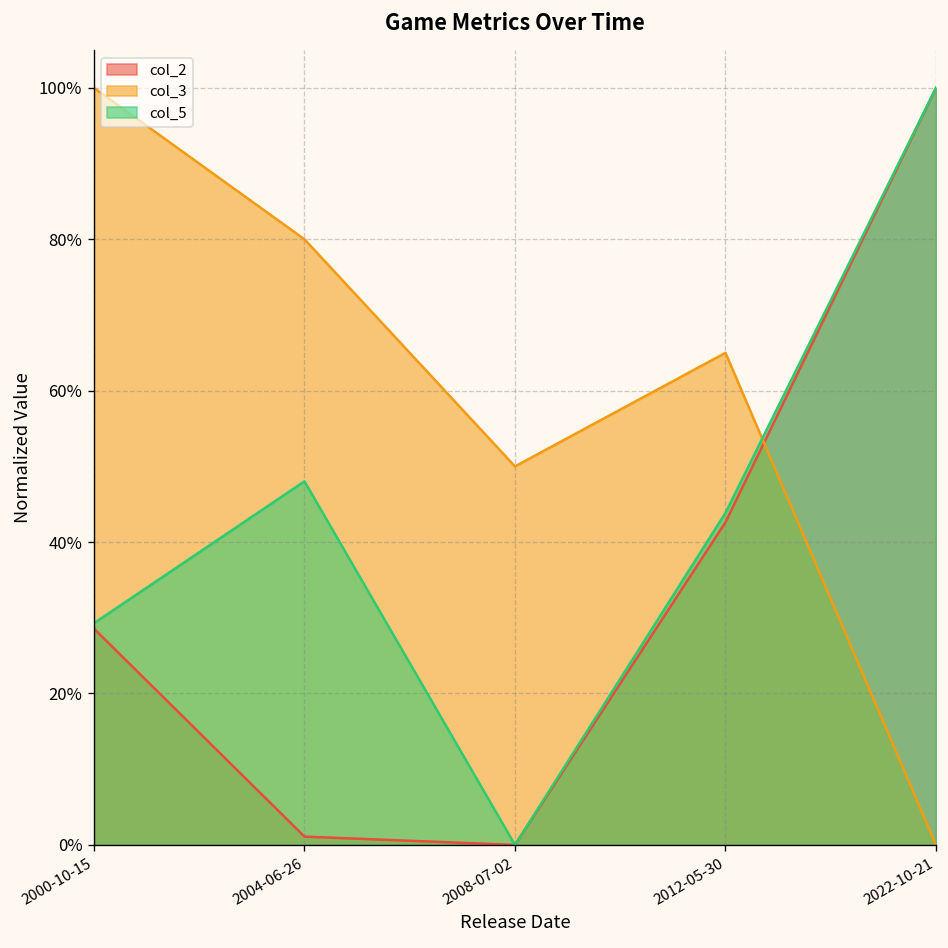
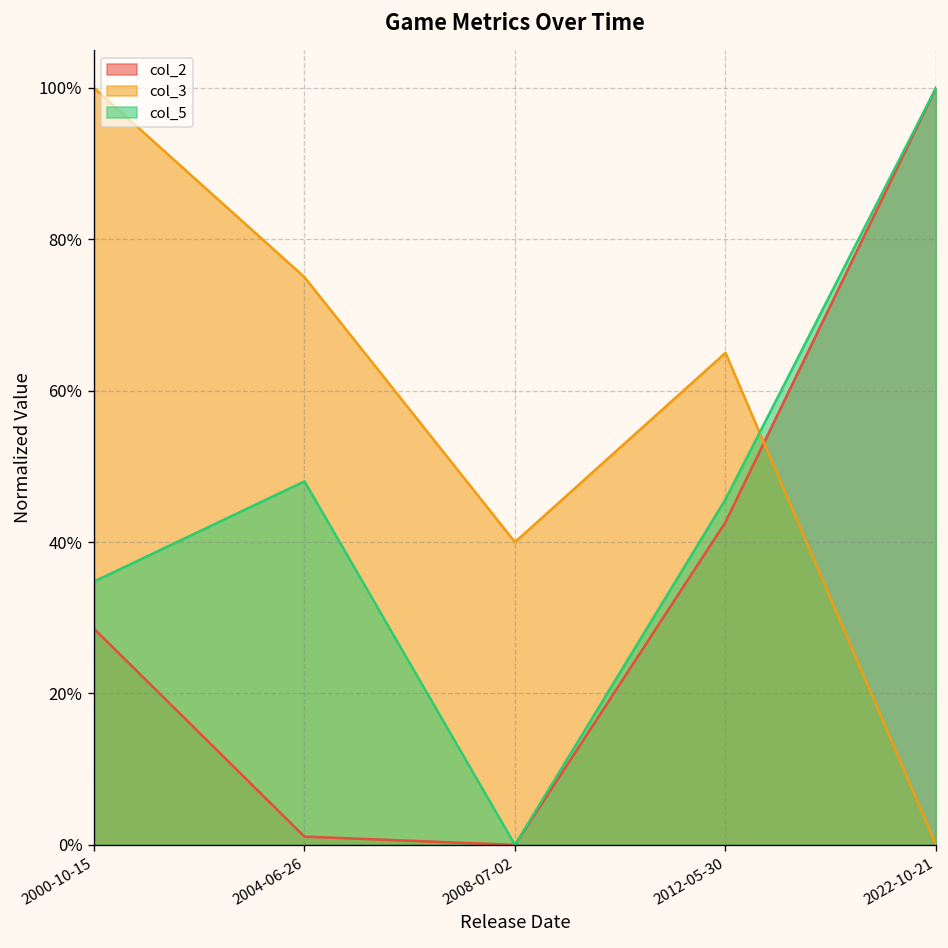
  {
    "col_2": {
      "2000-10-15": "29%",
      "2004-06-26": "1%",
      "2012-05-30": "43%"
    },
    "col_3": {
      "2000-10-15": "100%",
-     "2004-06-26": "80%",
-     "2008-07-02": "50%",
+     "2004-06-26": "75%",
+     "2008-07-02": "40%",
      "2012-05-30": "65%",
      "2022-10-21": "0%"
    },
    "col_5": {
-     "2000-10-15": "29%",
+     "2000-10-15": "35%",
      "2004-06-26": "48%",
-     "2012-05-30": "44%"
+     "2012-05-30": "46%"
    }
  }
